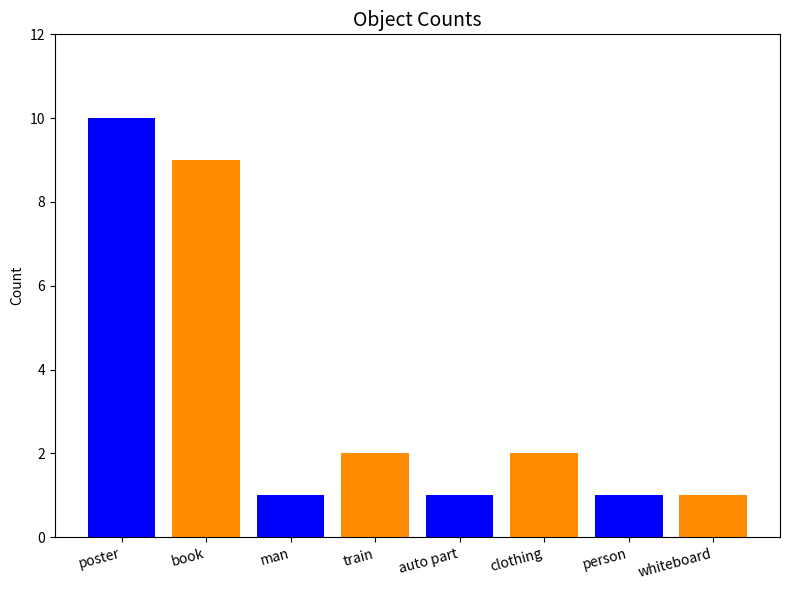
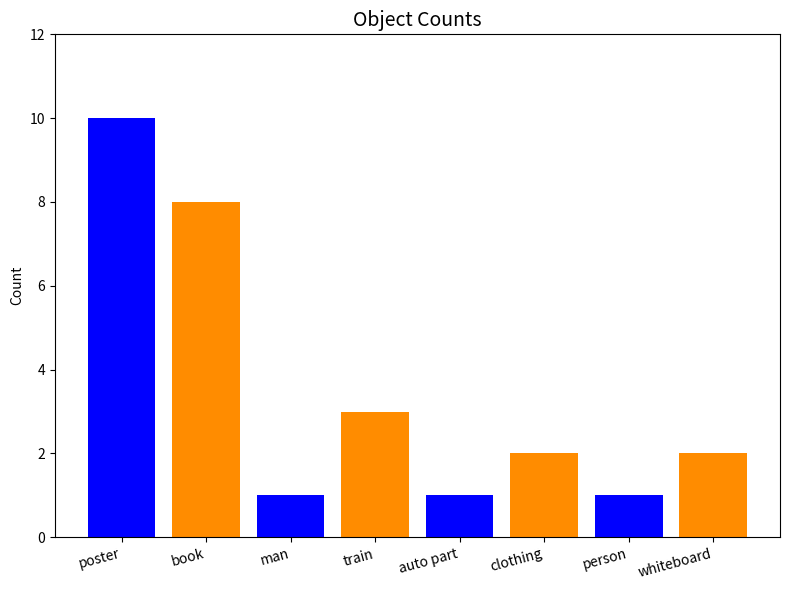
  {
    "poster": 10,
-   "book": 9,
+   "book": 8,
    "man": 1,
-   "train": 2,
+   "train": 3,
    "auto part": 1,
    "clothing": 2,
    "person": 1,
-   "whiteboard": 1
+   "whiteboard": 2
  }
